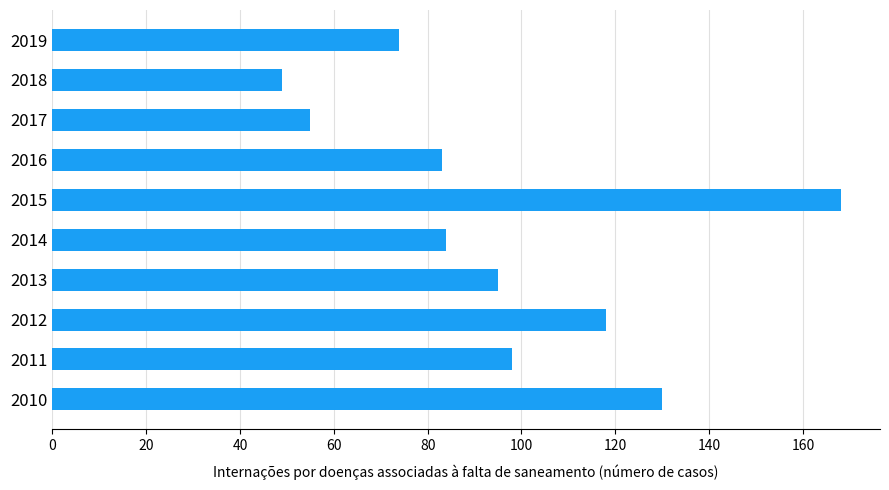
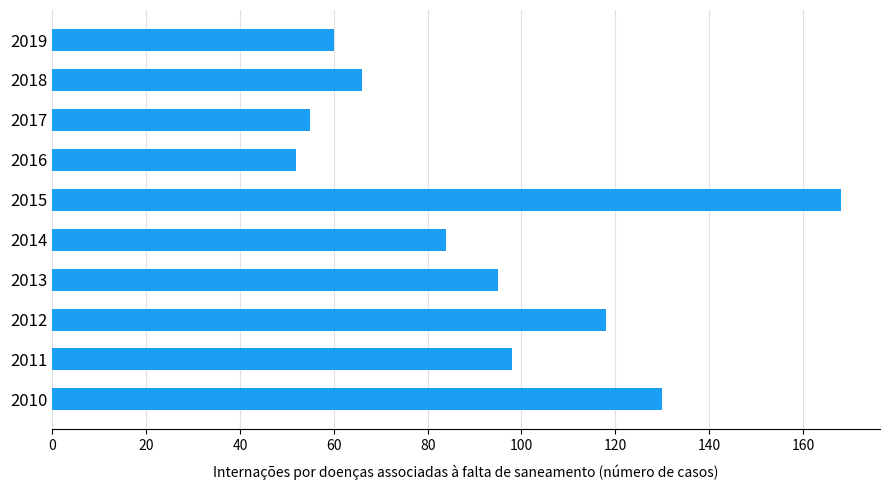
  {
-   "2019": 74,
-   "2018": 49,
+   "2019": 60,
+   "2018": 66,
    "2017": 55,
-   "2016": 83,
+   "2016": 52,
    "2015": 168,
    "2014": 84,
    "2013": 95,
    "2012": 118,
    "2011": 98,
    "2010": 130
  }
